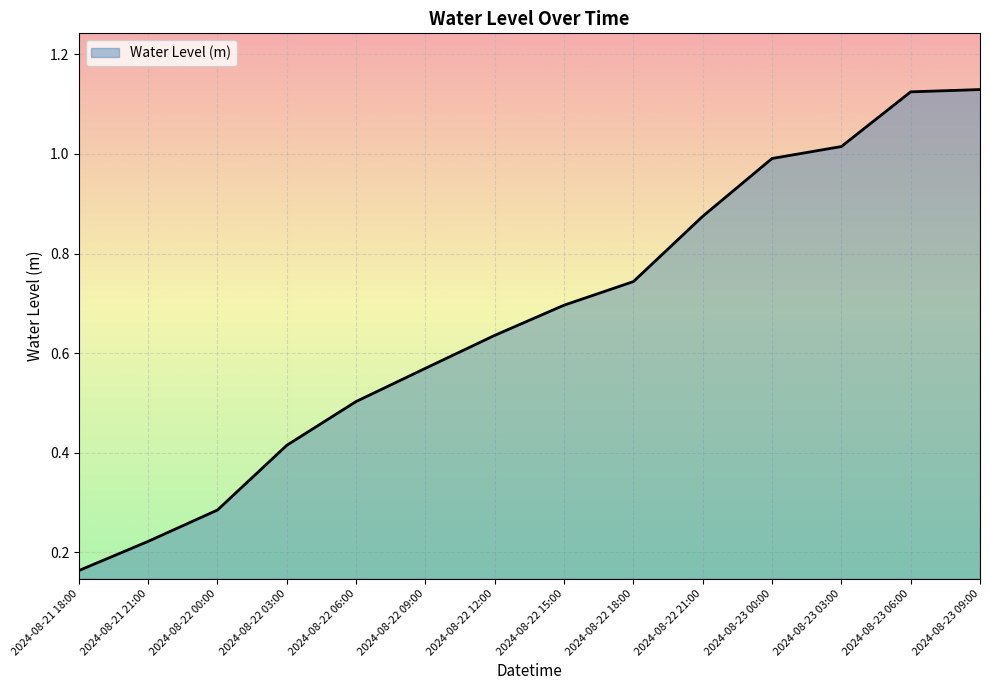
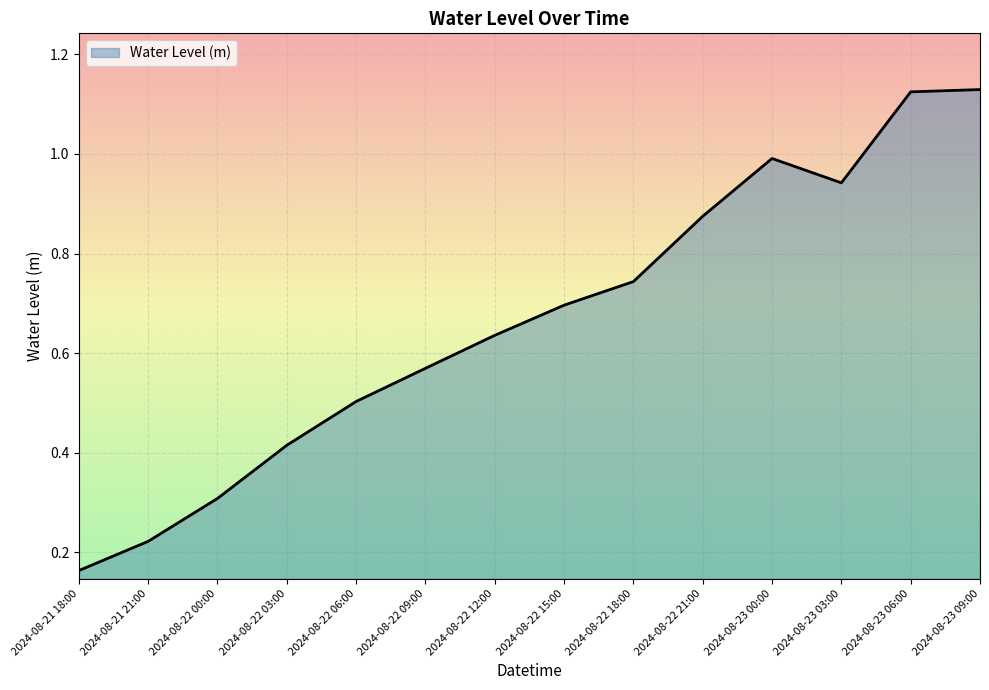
  {
    "2024-08-21 18:00": 0.16,
    "2024-08-21 21:00": 0.22,
-   "2024-08-22 00:00": 0.28,
+   "2024-08-22 00:00": 0.31,
    "2024-08-22 03:00": 0.41,
    "2024-08-22 06:00": 0.50,
    "2024-08-22 09:00": 0.57,
    "2024-08-22 12:00": 0.64,
    "2024-08-22 15:00": 0.70,
    "2024-08-22 18:00": 0.74,
    "2024-08-22 21:00": 0.87,
    "2024-08-23 00:00": 0.99,
-   "2024-08-23 03:00": 1.01,
+   "2024-08-23 03:00": 0.94,
    "2024-08-23 06:00": 1.12,
    "2024-08-23 09:00": 1.13
  }
